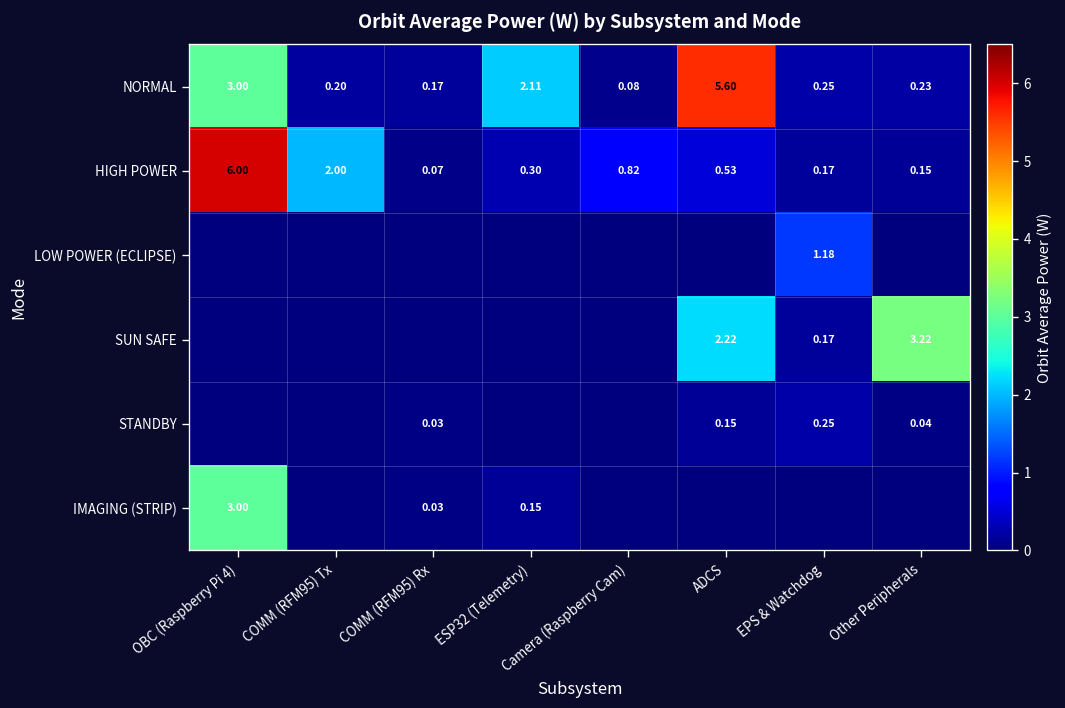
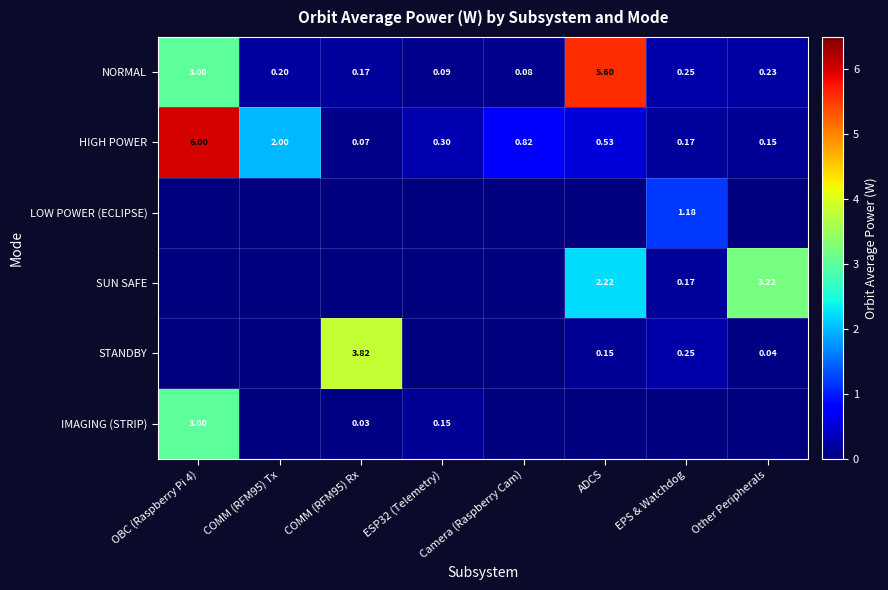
  {
    "NORMAL": {
      "OBC (Raspberry Pi 4)": 3.00,
      "COMM (RFM95) Tx": 0.20,
      "COMM (RFM95) Rx": 0.17,
-     "ESP32 (Telemetry)": 2.11,
+     "ESP32 (Telemetry)": 0.09,
      "Camera (Raspberry Cam)": 0.08,
      "ADCS": 5.60,
      "EPS & Watchdog": 0.25,
      "Other Peripherals": 0.23
    },
    "HIGH POWER": {
      "OBC (Raspberry Pi 4)": 6.00,
      "COMM (RFM95) Tx": 2.00,
      "COMM (RFM95) Rx": 0.07,
      "ESP32 (Telemetry)": 0.30,
      "Camera (Raspberry Cam)": 0.82,
      "ADCS": 0.53,
      "EPS & Watchdog": 0.17,
      "Other Peripherals": 0.15
    },
    "LOW POWER (ECLIPSE)": {
      "EPS & Watchdog": 1.18
    },
    "SUN SAFE": {
      "ADCS": 2.22,
      "EPS & Watchdog": 0.17,
      "Other Peripherals": 3.22
    },
    "STANDBY": {
-     "COMM (RFM95) Rx": 0.03,
+     "COMM (RFM95) Rx": 3.82,
      "ADCS": 0.15,
      "EPS & Watchdog": 0.25,
      "Other Peripherals": 0.04
    },
    "IMAGING (STRIP)": {
      "OBC (Raspberry Pi 4)": 3.00,
      "COMM (RFM95) Rx": 0.03,
      "ESP32 (Telemetry)": 0.15
    }
  }
